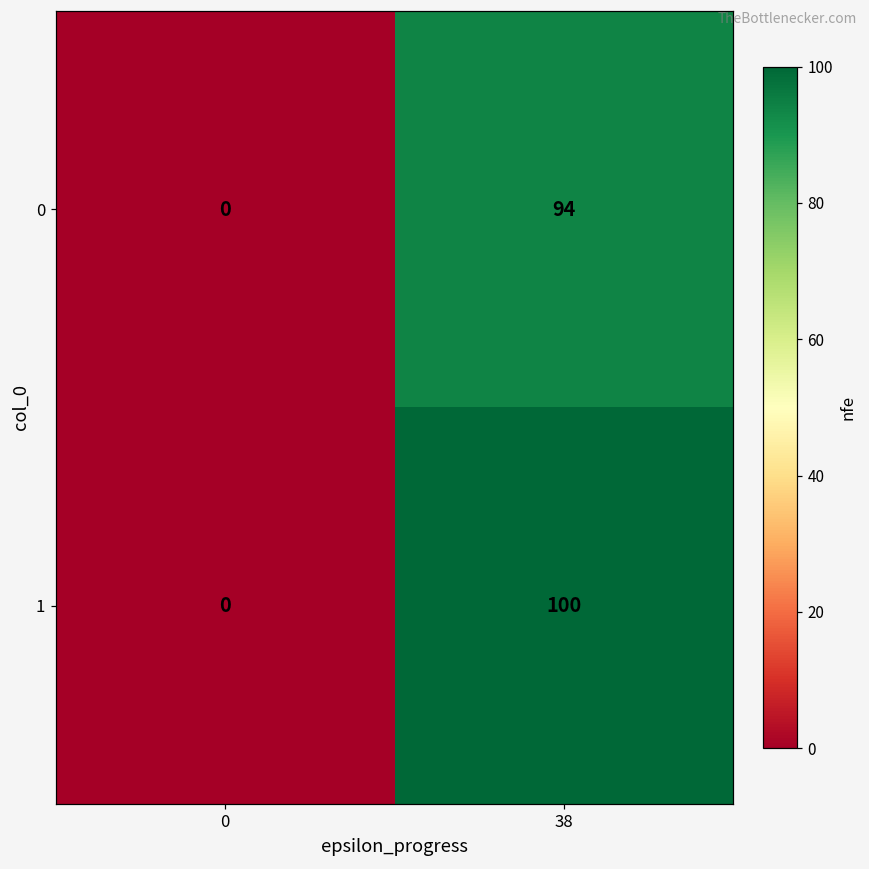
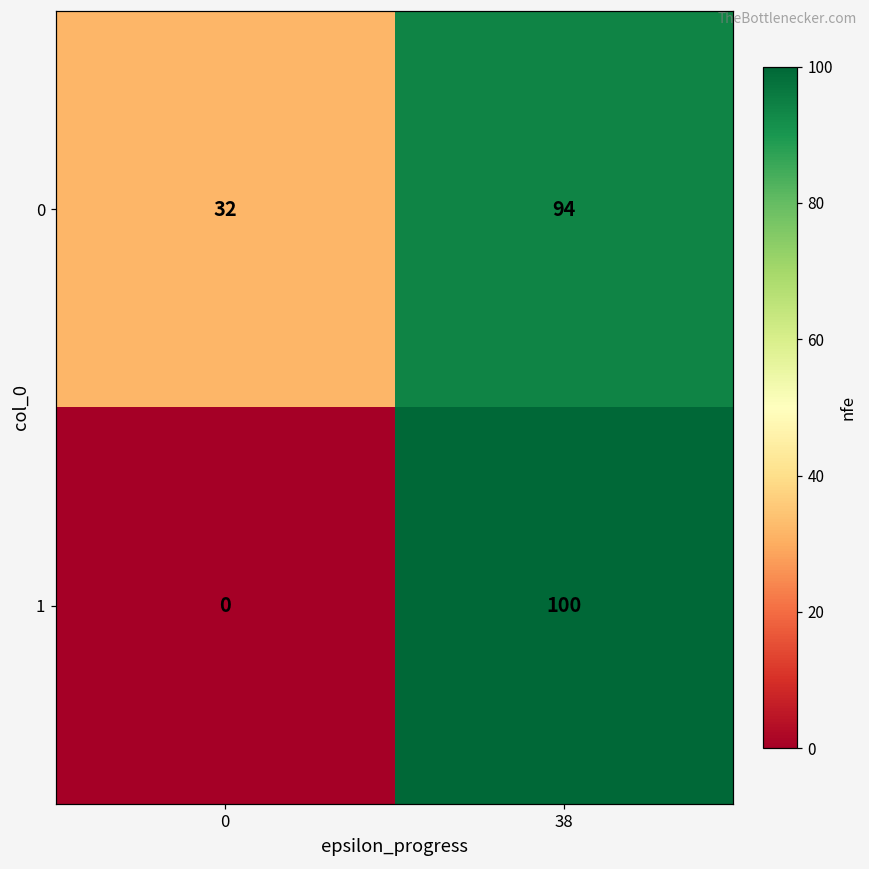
  {
    "0": {
-     "0": 0,
+     "0": 32,
      "38": 94
    },
    "1": {
      "0": 0,
      "38": 100
    }
  }
